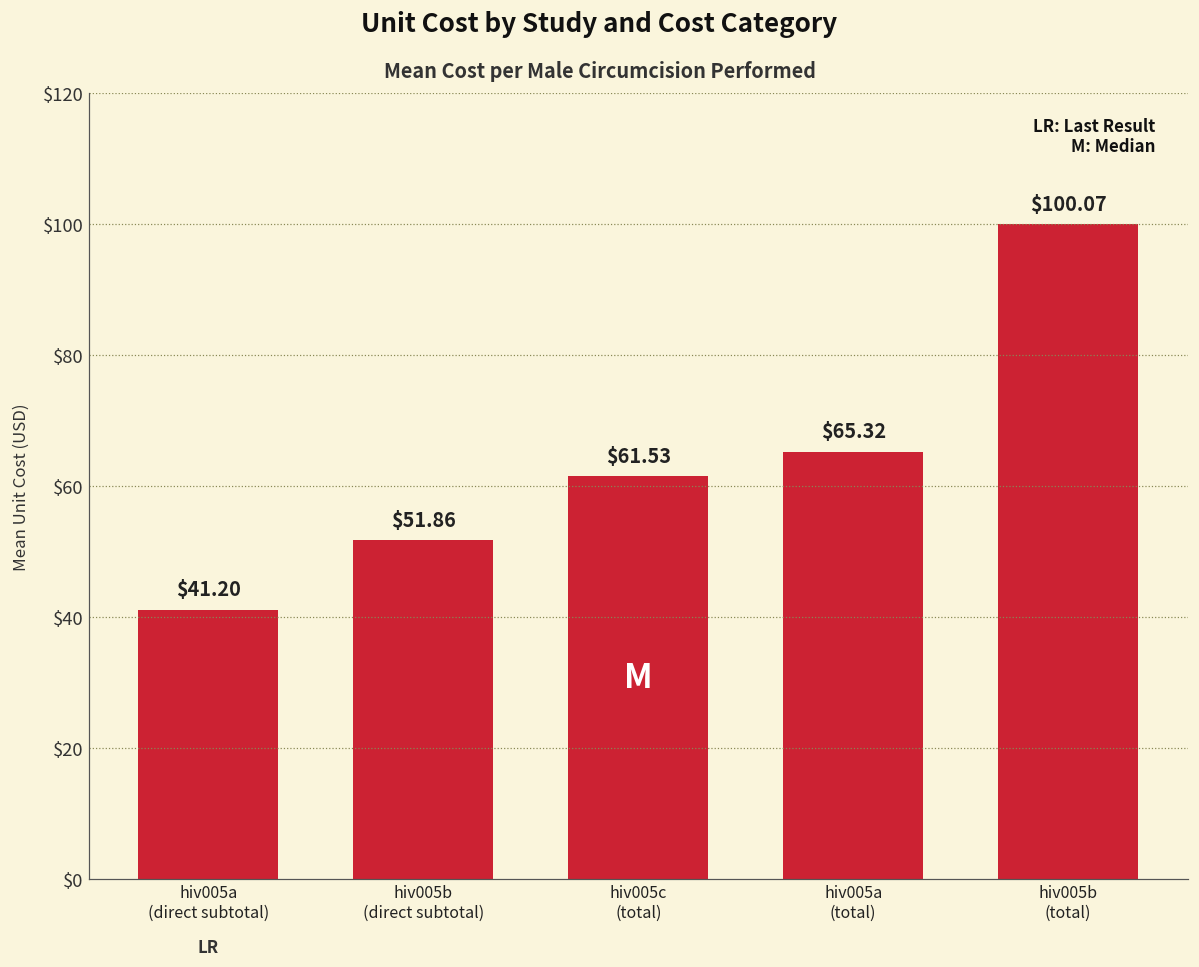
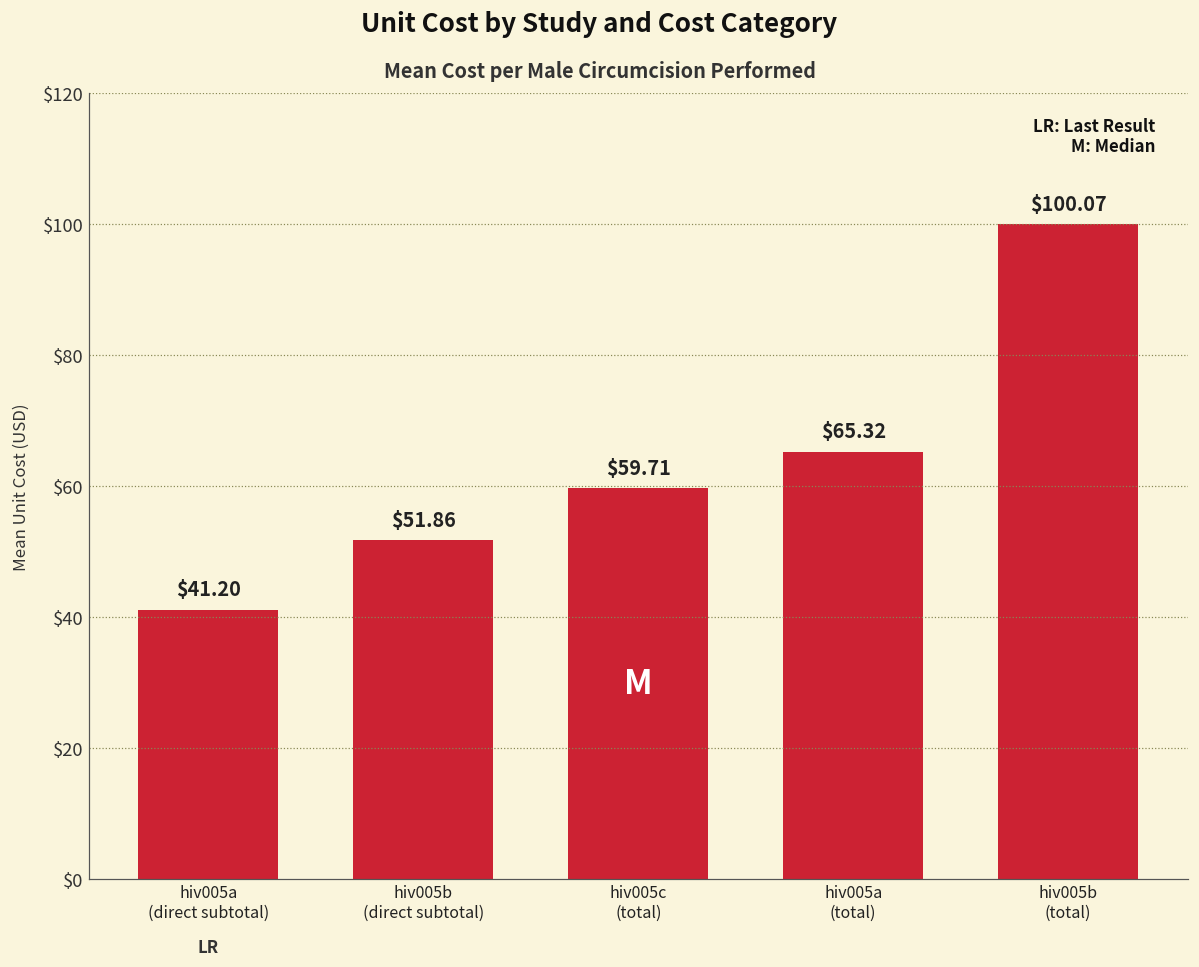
  {
    "hiv005a (direct subtotal)": "$41.20",
    "hiv005b (direct subtotal)": "$51.86",
-   "hiv005c (total)": "$61.53",
+   "hiv005c (total)": "$59.71",
    "hiv005a (total)": "$65.32",
    "hiv005b (total)": "$100.07"
  }
